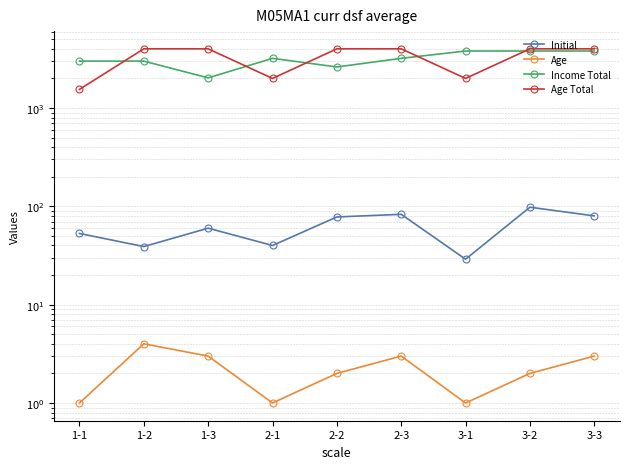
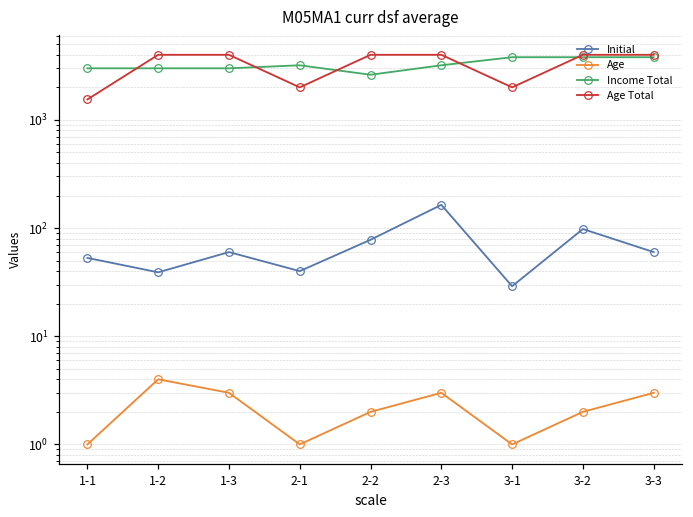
  {
    "Initial": {
      "1-1": 50,
      "1-2": 39,
      "1-3": 60,
      "2-1": 40,
      "2-2": 80,
-     "2-3": 80,
+     "2-3": 160,
      "3-1": 29,
      "3-2": 100,
-     "3-3": 80
+     "3-3": 60
    },
    "Age": {
      "1-1": 1,
      "1-2": 4,
      "1-3": 3,
      "2-1": 1,
      "2-2": 2,
      "2-3": 3,
      "3-1": 1,
      "3-2": 2,
      "3-3": 3
    },
    "Income Total": {
      "1-1": 3000,
      "1-2": 3000,
-     "1-3": 2000,
+     "1-3": 3000,
      "2-1": 3200,
      "2-2": 2600,
      "2-3": 3200,
      "3-1": 3800
    },
    "Age Total": {
      "1-1": 1500,
      "1-2": 4000,
      "1-3": 4000,
      "2-1": 2000,
      "2-2": 4000,
      "2-3": 4000,
      "3-1": 2000
    }
  }
